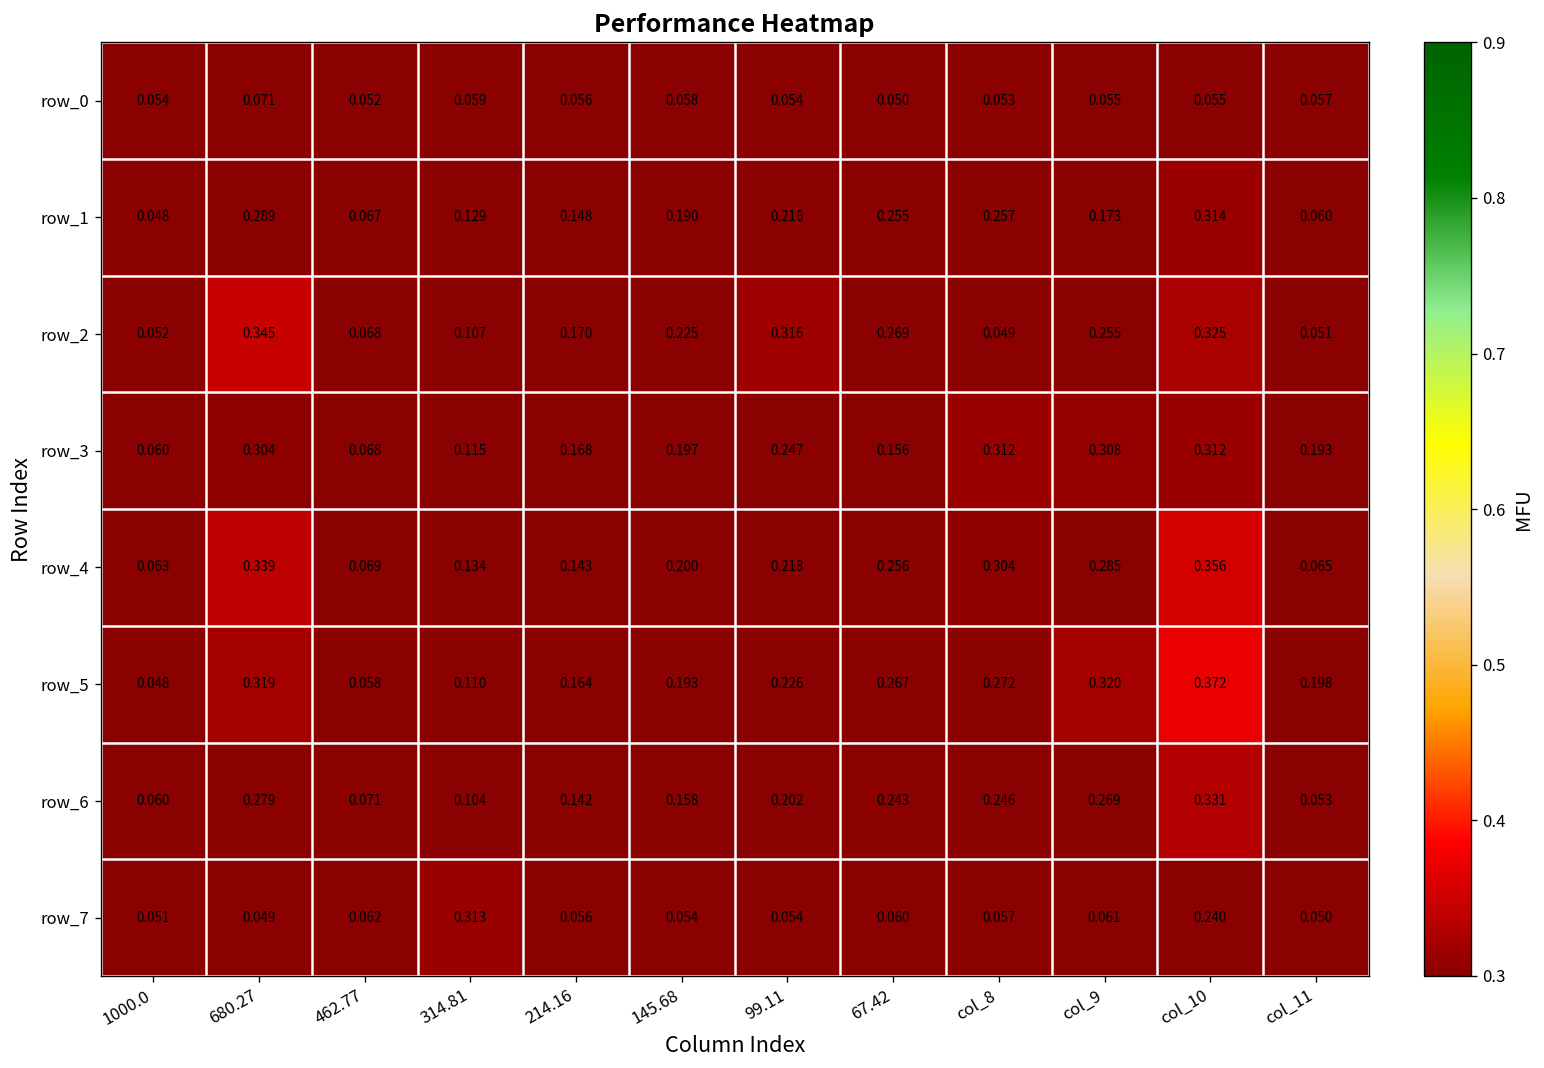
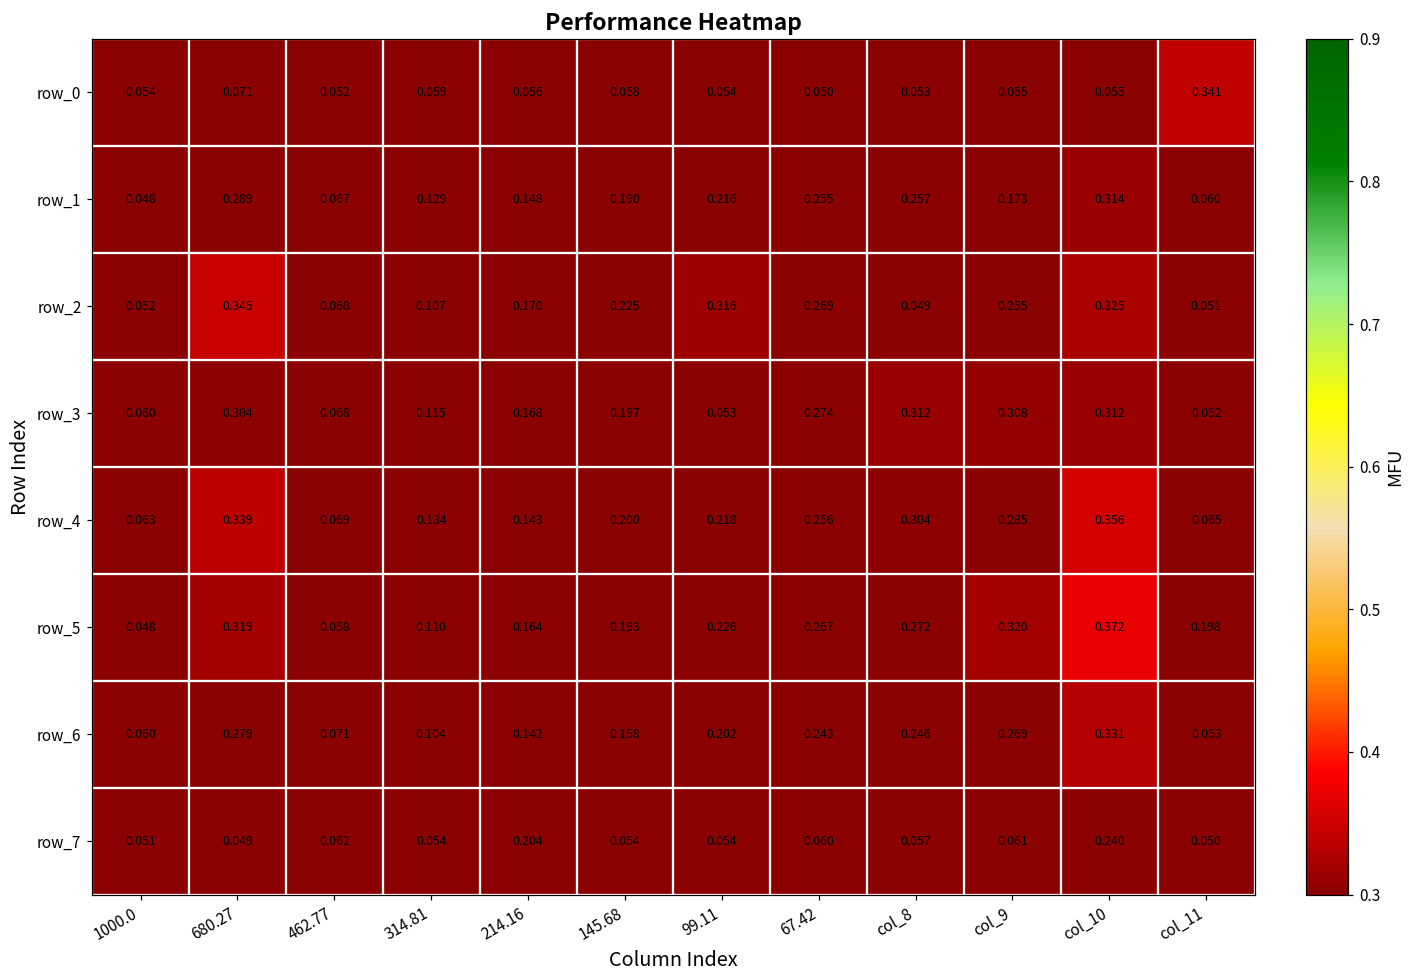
  {
    "row_0": {
      "1000.0": 0.054,
      "680.27": 0.071,
      "462.77": 0.052,
      "314.81": 0.059,
      "214.16": 0.056,
      "145.68": 0.058,
      "99.11": 0.054,
      "67.42": 0.050,
      "col_8": 0.053,
      "col_9": 0.055,
      "col_10": 0.055,
-     "col_11": 0.057
+     "col_11": 0.341
    },
    "row_1": {
      "1000.0": 0.048,
      "680.27": 0.289,
      "462.77": 0.067,
      "314.81": 0.129,
      "214.16": 0.148,
      "145.68": 0.190,
      "99.11": 0.216,
      "67.42": 0.255,
      "col_8": 0.257,
      "col_9": 0.173,
      "col_10": 0.314,
      "col_11": 0.060
    },
    "row_2": {
      "1000.0": 0.052,
      "680.27": 0.345,
      "462.77": 0.068,
      "314.81": 0.107,
      "214.16": 0.170,
      "145.68": 0.225,
      "99.11": 0.316,
      "67.42": 0.269,
      "col_8": 0.049,
      "col_9": 0.255,
      "col_10": 0.325,
      "col_11": 0.051
    },
    "row_3": {
      "1000.0": 0.060,
      "680.27": 0.304,
      "462.77": 0.068,
      "314.81": 0.115,
      "214.16": 0.168,
      "145.68": 0.197,
-     "99.11": 0.247,
-     "67.42": 0.156,
+     "99.11": 0.053,
+     "67.42": 0.274,
      "col_8": 0.312,
      "col_9": 0.308,
      "col_10": 0.312,
-     "col_11": 0.193
+     "col_11": 0.052
    },
    "row_4": {
      "1000.0": 0.063,
      "680.27": 0.339,
      "462.77": 0.069,
      "314.81": 0.134,
      "214.16": 0.143,
      "145.68": 0.200,
      "99.11": 0.218,
      "67.42": 0.256,
      "col_8": 0.304,
      "col_9": 0.285,
      "col_10": 0.356,
      "col_11": 0.065
    },
    "row_5": {
      "1000.0": 0.048,
      "680.27": 0.319,
      "462.77": 0.058,
      "314.81": 0.110,
      "214.16": 0.164,
      "145.68": 0.193,
      "99.11": 0.226,
      "67.42": 0.267,
      "col_8": 0.272,
      "col_9": 0.320,
      "col_10": 0.372,
      "col_11": 0.198
    },
    "row_6": {
      "1000.0": 0.060,
      "680.27": 0.279,
      "462.77": 0.071,
      "314.81": 0.104,
      "214.16": 0.142,
      "145.68": 0.158,
      "99.11": 0.202,
      "67.42": 0.243,
      "col_8": 0.246,
      "col_9": 0.269,
      "col_10": 0.331,
      "col_11": 0.053
    },
    "row_7": {
      "1000.0": 0.051,
      "680.27": 0.049,
      "462.77": 0.062,
-     "314.81": 0.313,
-     "214.16": 0.056,
+     "314.81": 0.054,
+     "214.16": 0.204,
      "145.68": 0.054,
      "99.11": 0.054,
      "67.42": 0.060,
      "col_8": 0.057,
      "col_9": 0.061,
      "col_10": 0.240,
      "col_11": 0.050
    }
  }
